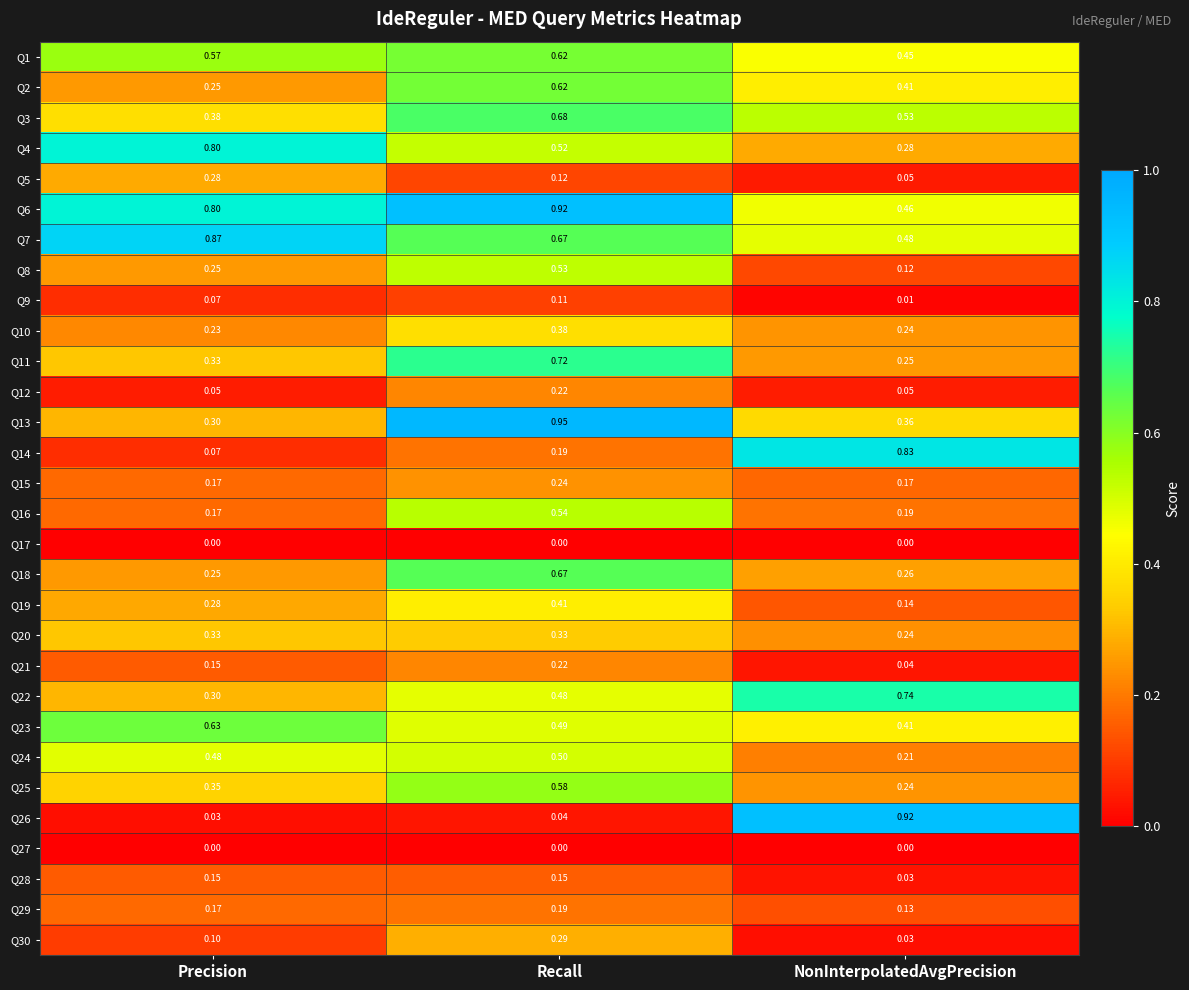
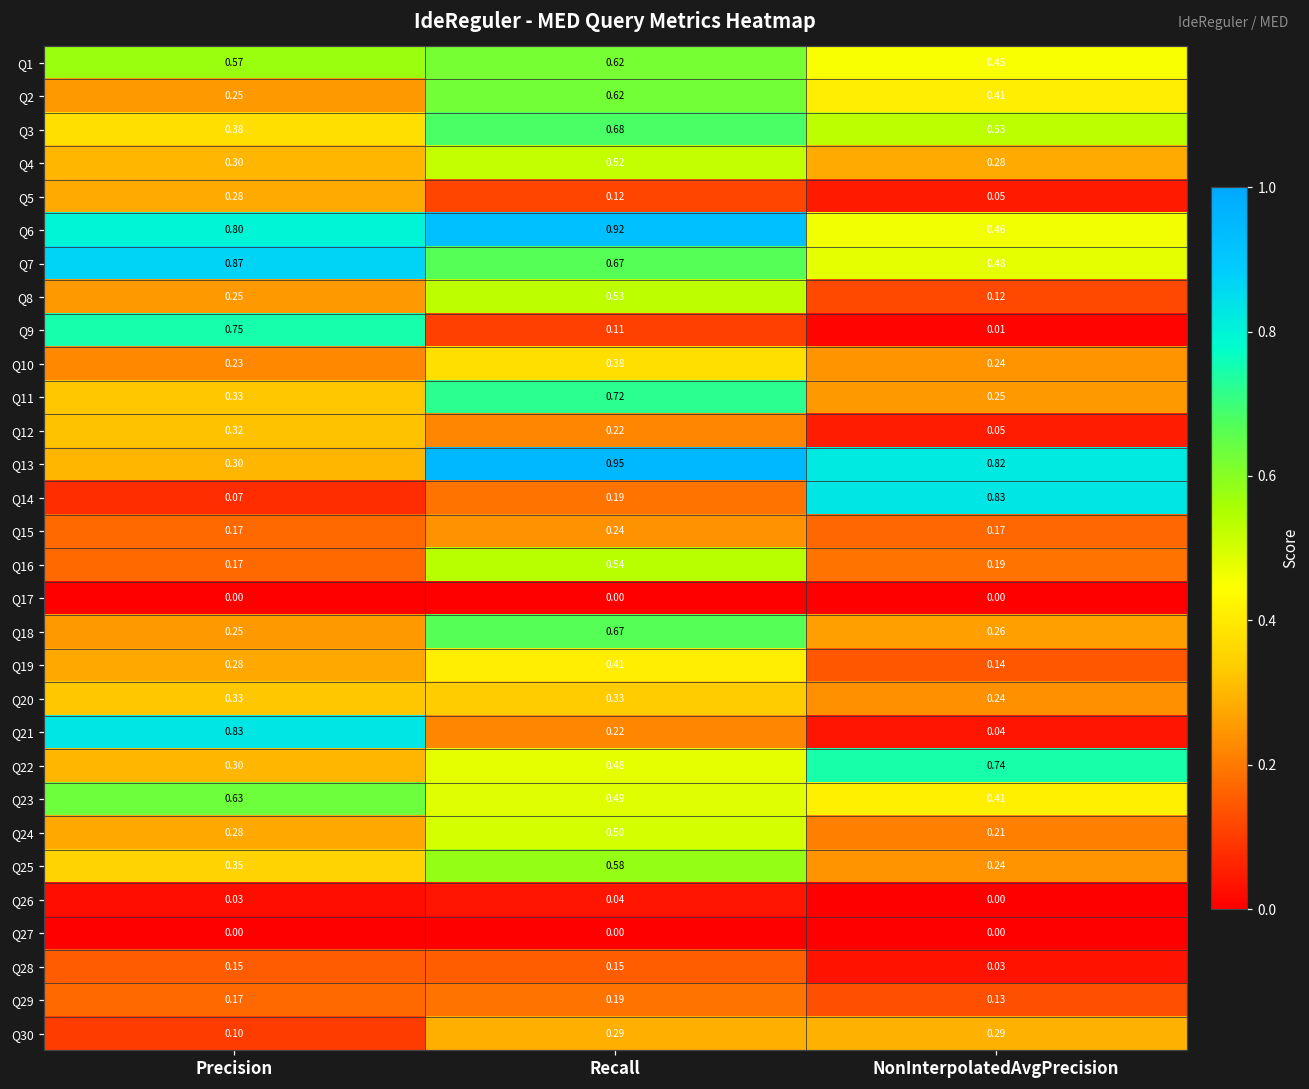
  {
    "Q1": {
      "Precision": 0.57,
      "Recall": 0.62,
      "NonInterpolatedAvgPrecision": 0.45
    },
    "Q2": {
      "Precision": 0.25,
      "Recall": 0.62,
      "NonInterpolatedAvgPrecision": 0.41
    },
    "Q3": {
      "Precision": 0.38,
      "Recall": 0.68,
      "NonInterpolatedAvgPrecision": 0.53
    },
    "Q4": {
-     "Precision": 0.80,
+     "Precision": 0.30,
      "Recall": 0.52,
      "NonInterpolatedAvgPrecision": 0.28
    },
    "Q5": {
      "Precision": 0.28,
      "Recall": 0.12,
      "NonInterpolatedAvgPrecision": 0.05
    },
    "Q6": {
      "Precision": 0.80,
      "Recall": 0.92,
      "NonInterpolatedAvgPrecision": 0.46
    },
    "Q7": {
      "Precision": 0.87,
      "Recall": 0.67,
      "NonInterpolatedAvgPrecision": 0.48
    },
    "Q8": {
      "Precision": 0.25,
      "Recall": 0.53,
      "NonInterpolatedAvgPrecision": 0.12
    },
    "Q9": {
-     "Precision": 0.07,
+     "Precision": 0.75,
      "Recall": 0.11,
      "NonInterpolatedAvgPrecision": 0.01
    },
    "Q10": {
      "Precision": 0.23,
      "Recall": 0.38,
      "NonInterpolatedAvgPrecision": 0.24
    },
    "Q11": {
      "Precision": 0.33,
      "Recall": 0.72,
      "NonInterpolatedAvgPrecision": 0.25
    },
    "Q12": {
-     "Precision": 0.05,
+     "Precision": 0.32,
      "Recall": 0.22,
      "NonInterpolatedAvgPrecision": 0.05
    },
    "Q13": {
      "Precision": 0.30,
      "Recall": 0.95,
-     "NonInterpolatedAvgPrecision": 0.36
+     "NonInterpolatedAvgPrecision": 0.82
    },
    "Q14": {
      "Precision": 0.07,
      "Recall": 0.19,
      "NonInterpolatedAvgPrecision": 0.83
    },
    "Q15": {
      "Precision": 0.17,
      "Recall": 0.24,
      "NonInterpolatedAvgPrecision": 0.17
    },
    "Q16": {
      "Precision": 0.17,
      "Recall": 0.54,
      "NonInterpolatedAvgPrecision": 0.19
    },
    "Q17": {
      "Precision": 0.00,
      "Recall": 0.00,
      "NonInterpolatedAvgPrecision": 0.00
    },
    "Q18": {
      "Precision": 0.25,
      "Recall": 0.67,
      "NonInterpolatedAvgPrecision": 0.26
    },
    "Q19": {
      "Precision": 0.28,
      "Recall": 0.41,
      "NonInterpolatedAvgPrecision": 0.14
    },
    "Q20": {
      "Precision": 0.33,
      "Recall": 0.33,
      "NonInterpolatedAvgPrecision": 0.24
    },
    "Q21": {
-     "Precision": 0.15,
+     "Precision": 0.83,
      "Recall": 0.22,
      "NonInterpolatedAvgPrecision": 0.04
    },
    "Q22": {
      "Precision": 0.30,
      "Recall": 0.48,
      "NonInterpolatedAvgPrecision": 0.74
    },
    "Q23": {
      "Precision": 0.63,
      "Recall": 0.49,
      "NonInterpolatedAvgPrecision": 0.41
    },
    "Q24": {
-     "Precision": 0.48,
+     "Precision": 0.28,
      "Recall": 0.50,
      "NonInterpolatedAvgPrecision": 0.21
    },
    "Q25": {
      "Precision": 0.35,
      "Recall": 0.58,
      "NonInterpolatedAvgPrecision": 0.24
    },
    "Q26": {
      "Precision": 0.03,
      "Recall": 0.04,
-     "NonInterpolatedAvgPrecision": 0.92
+     "NonInterpolatedAvgPrecision": 0.00
    },
    "Q27": {
      "Precision": 0.00,
      "Recall": 0.00,
      "NonInterpolatedAvgPrecision": 0.00
    },
    "Q28": {
      "Precision": 0.15,
      "Recall": 0.15,
      "NonInterpolatedAvgPrecision": 0.03
    },
    "Q29": {
      "Precision": 0.17,
      "Recall": 0.19,
      "NonInterpolatedAvgPrecision": 0.13
    },
    "Q30": {
      "Precision": 0.10,
      "Recall": 0.29,
-     "NonInterpolatedAvgPrecision": 0.03
+     "NonInterpolatedAvgPrecision": 0.29
    }
  }
